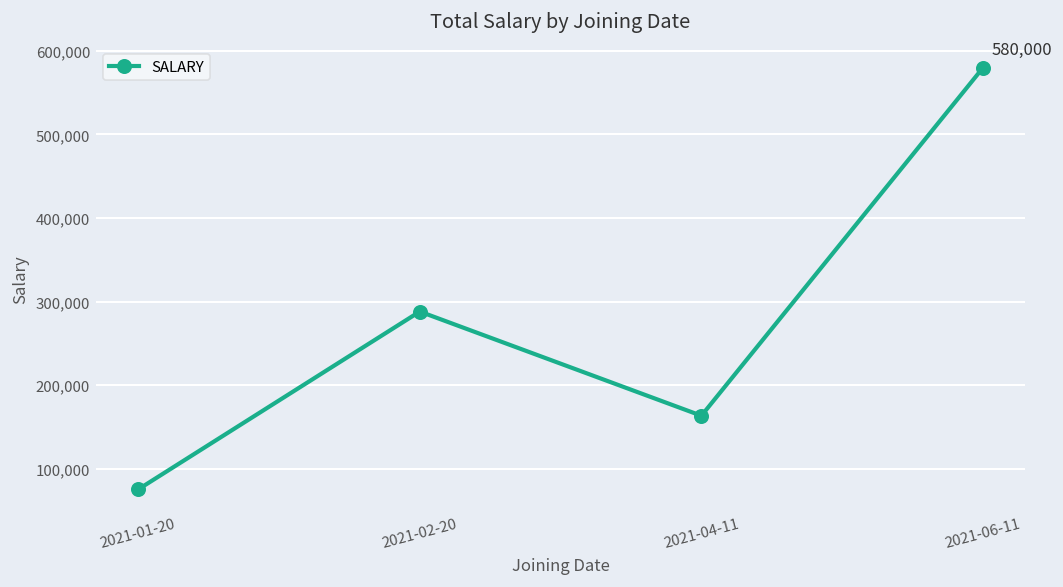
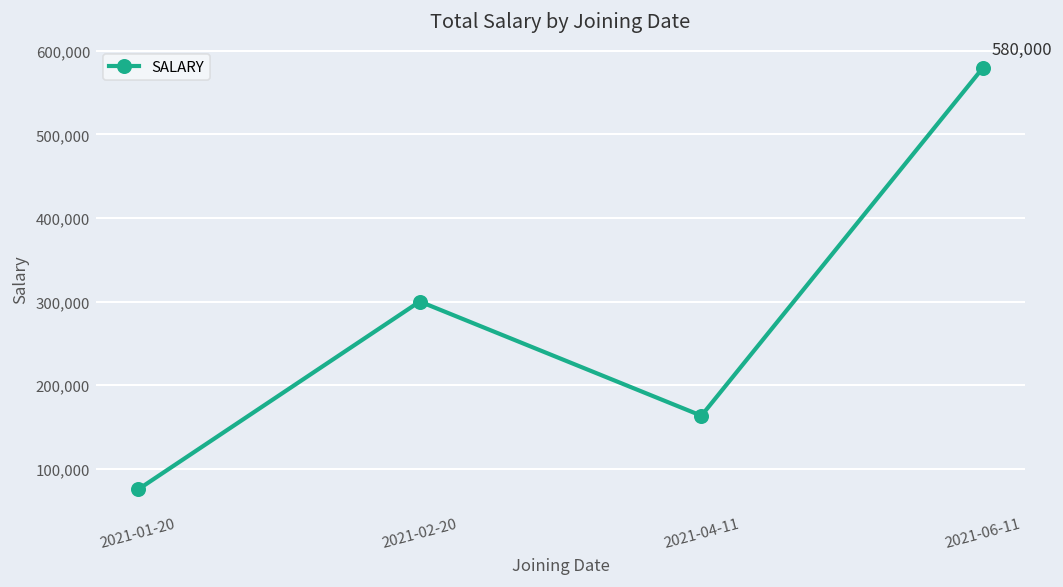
  {
    "2021-01-20": "80,000",
-   "2021-02-20": "290,000",
+   "2021-02-20": "300,000",
    "2021-04-11": "160,000"
  }
